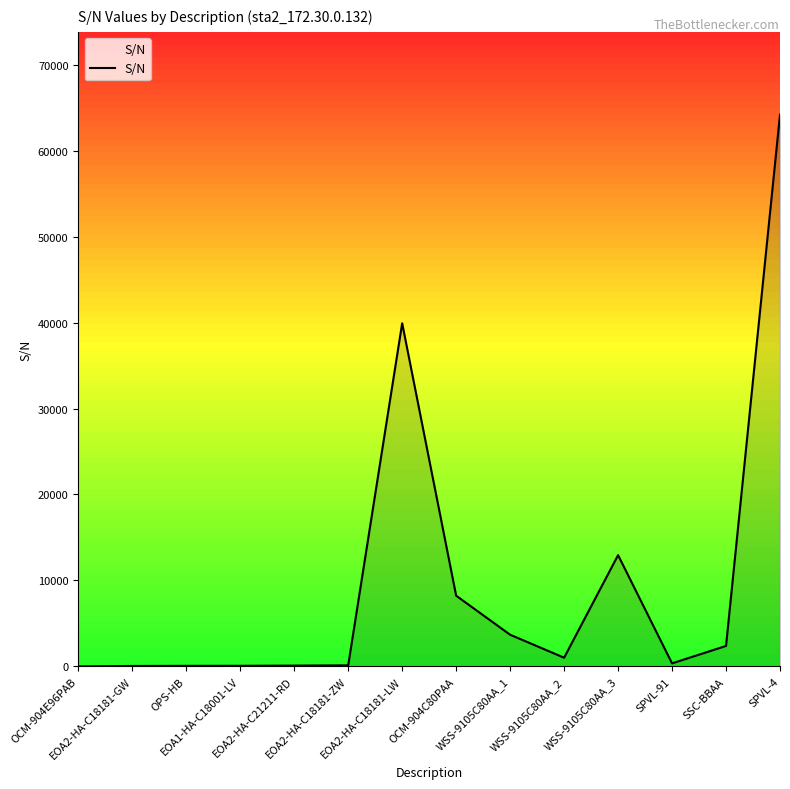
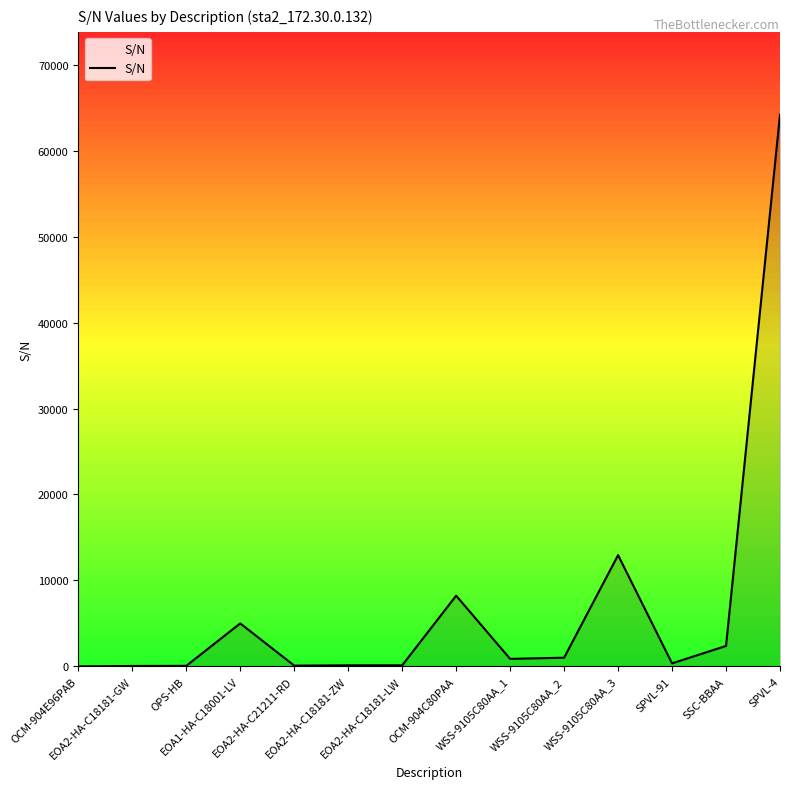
  {
    "OCM-904E96PAB": 0,
    "EOA2-HA-C18181-GW": 0,
    "OPS-HB": 0,
-   "EOA1-HA-C18001-LV": 0,
+   "EOA1-HA-C18001-LV": 5000,
    "EOA2-HA-C21211-RD": 0,
    "EOA2-HA-C18181-ZW": 0,
-   "EOA2-HA-C18181-LW": 40000,
+   "EOA2-HA-C18181-LW": 0,
    "OCM-904C80PAA": 8000,
-   "WSS-9105C80AA_1": 4000,
+   "WSS-9105C80AA_1": 1000,
    "WSS-9105C80AA_2": 1000,
    "WSS-9105C80AA_3": 13000,
    "SPVL-91": 0,
    "SSC-BBAA": 2000,
    "SPVL-4": 64000
  }
